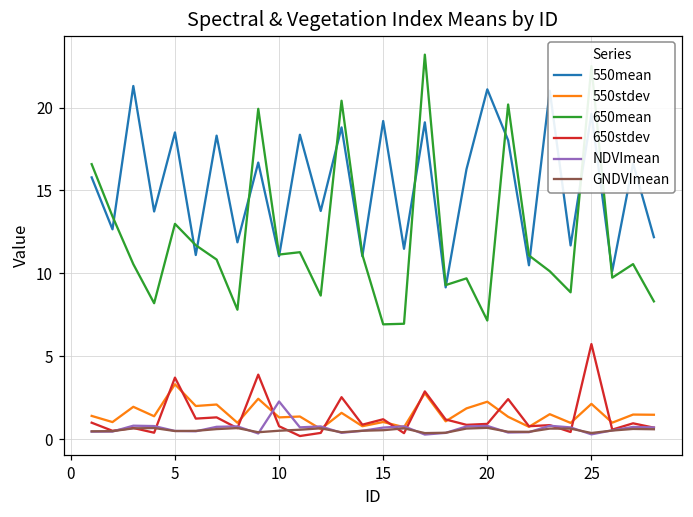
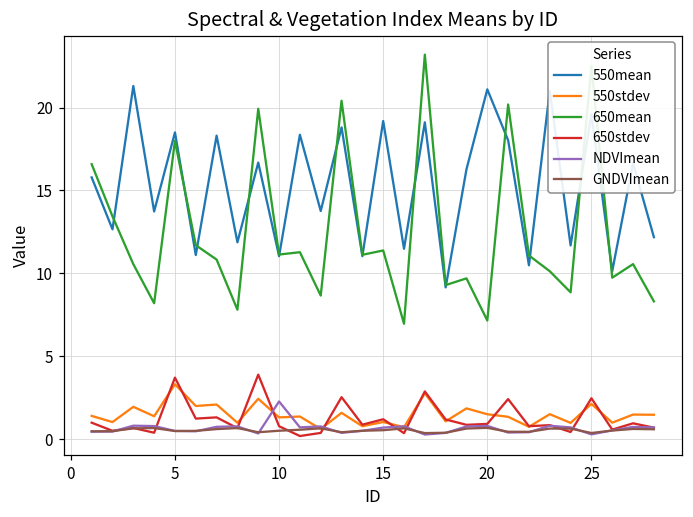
  {
    "550mean": {
      "5": 18.5,
      "15": 19.2,
      "20": 21.1
    },
    "550stdev": {
      "5": 3.3,
      "10": 1.3,
-     "20": 2.3,
+     "20": 1.5,
      "25": 2.1
    },
    "650mean": {
-     "5": 13.0,
-     "15": 6.9,
+     "5": 18.0,
+     "15": 11.4,
      "20": 7.2
    },
    "650stdev": {
      "5": 3.7,
      "10": 0.8,
-     "25": 5.7
+     "25": 2.5
    },
    "NDVImean": {
      "10": 2.3
    },
    "GNDVImean": {
      "10": 0.5
    }
  }
